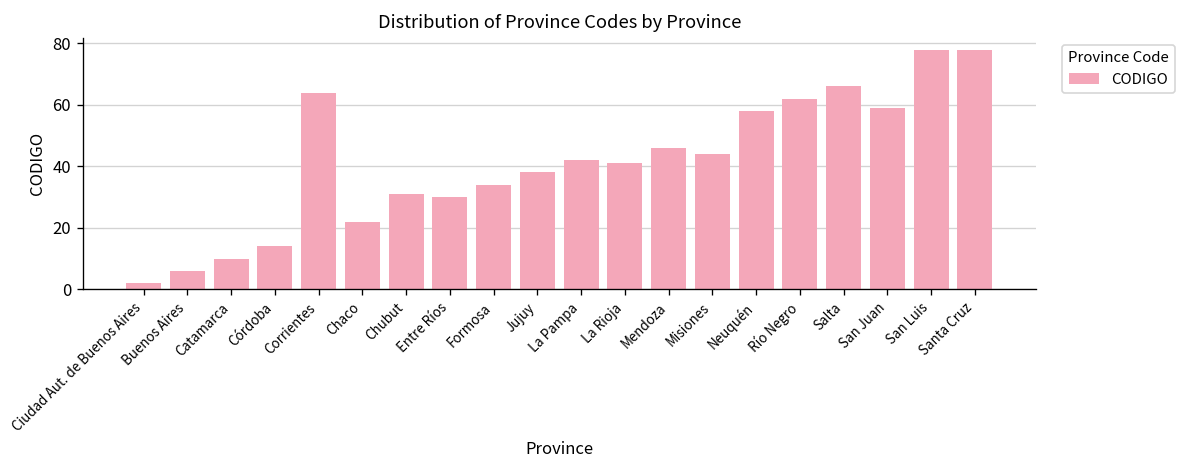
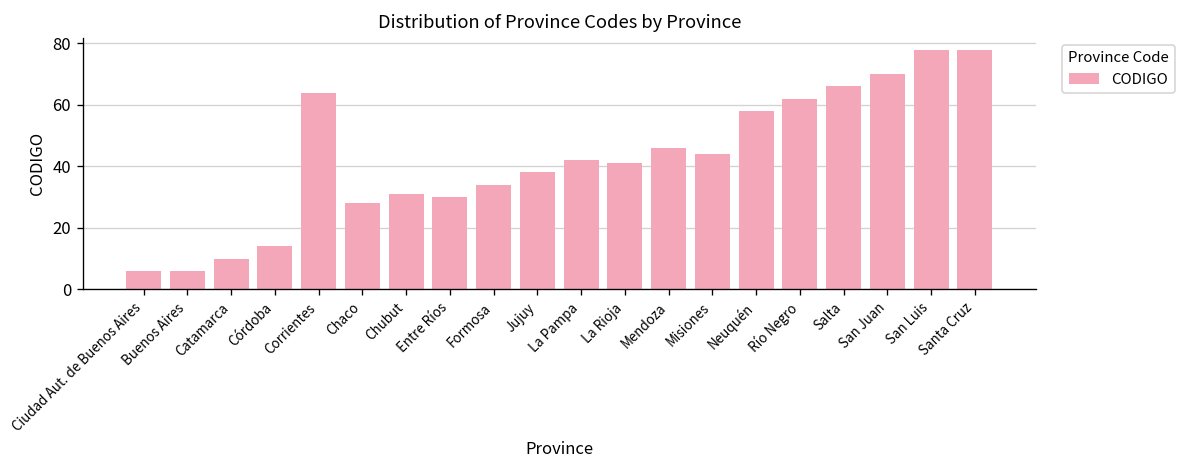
  {
-   "Ciudad Aut. de Buenos Aires": 2,
+   "Ciudad Aut. de Buenos Aires": 6,
    "Buenos Aires": 6,
    "Catamarca": 10,
    "Córdoba": 14,
    "Corrientes": 64,
-   "Chaco": 22,
+   "Chaco": 28,
    "Chubut": 31,
    "Entre Ríos": 30,
    "Formosa": 34,
    "Jujuy": 38,
    "La Pampa": 42,
    "La Rioja": 41,
    "Mendoza": 46,
    "Misiones": 44,
    "Neuquén": 58,
    "Río Negro": 62,
    "Salta": 66,
-   "San Juan": 59,
+   "San Juan": 70,
    "San Luis": 78,
    "Santa Cruz": 78
  }
